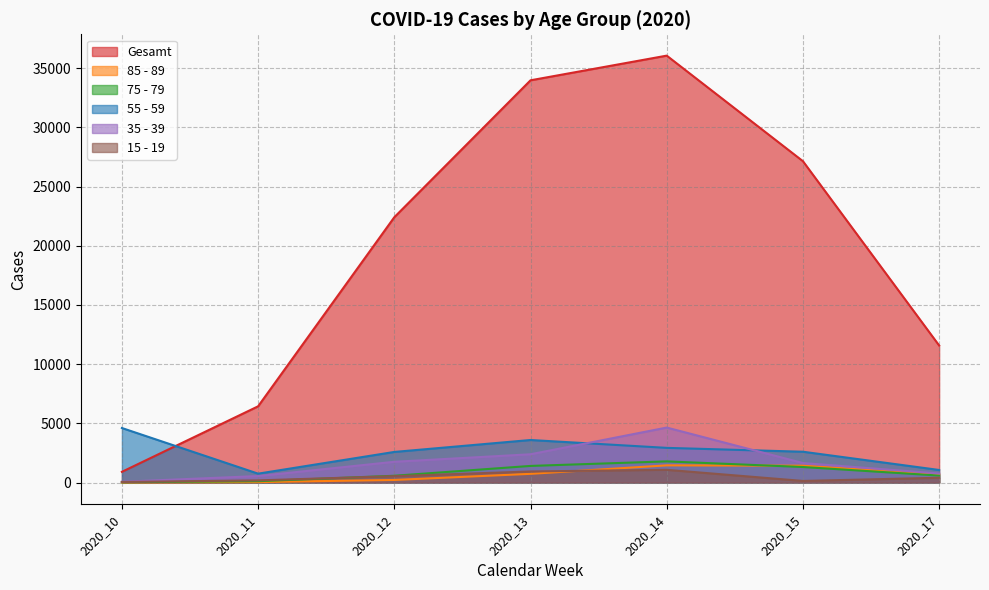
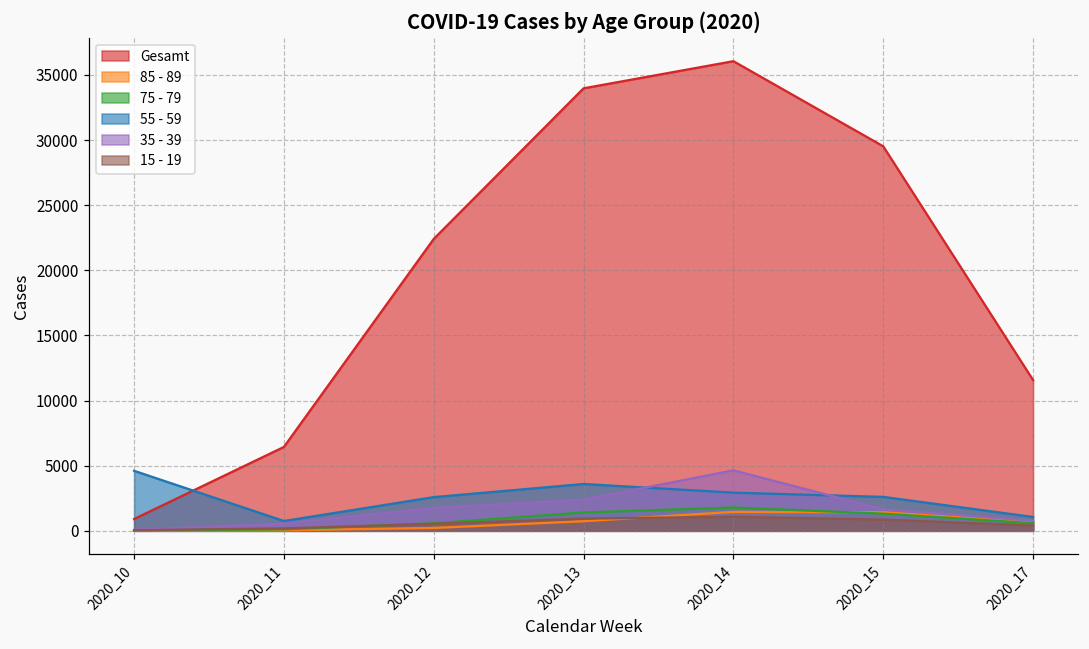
  {
    "Gesamt": {
      "2020_10": 900,
      "2020_11": 6400,
      "2020_12": 22400,
      "2020_13": 34000,
      "2020_14": 36100,
-     "2020_15": 27100,
+     "2020_15": 29500,
      "2020_17": 11600
    },
    "85 - 89": {
      "2020_12": 200,
      "2020_14": 1500
    },
    "75 - 79": {
      "2020_13": 1400,
      "2020_14": 1800
    },
    "55 - 59": {
      "2020_10": 4600,
      "2020_12": 2600,
      "2020_13": 3600,
      "2020_14": 2900,
      "2020_15": 2600,
      "2020_17": 1100
    },
    "35 - 39": {
      "2020_12": 1800,
      "2020_13": 2400,
      "2020_14": 4600,
      "2020_15": 1600
    },
    "15 - 19": {
      "2020_14": 1100,
-     "2020_15": 100
+     "2020_15": 900
    }
  }
